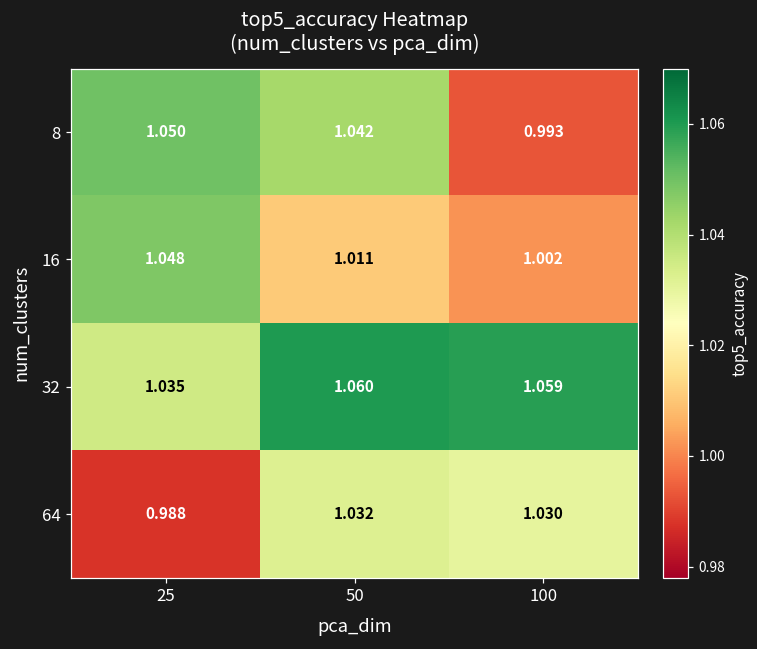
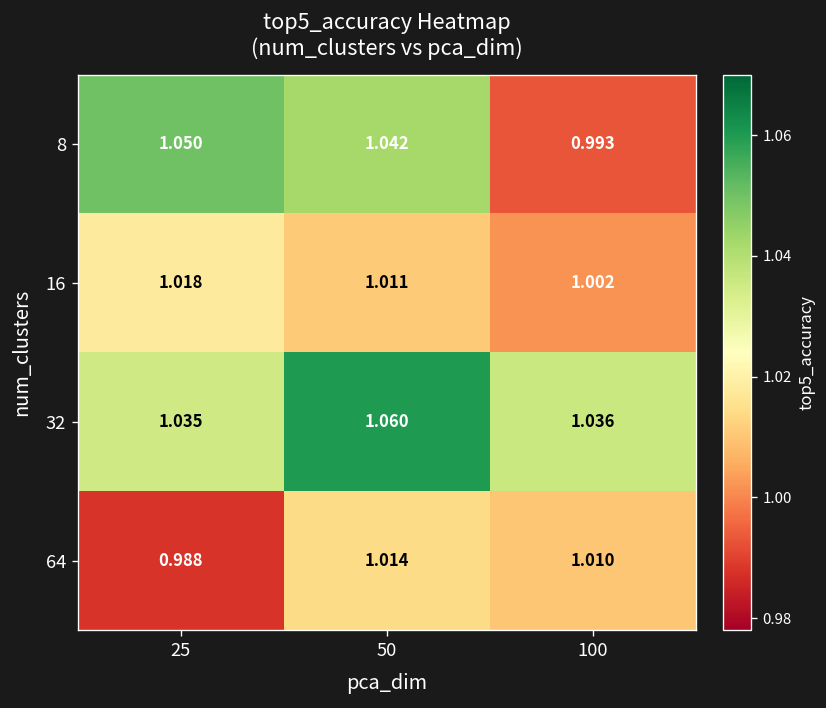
  {
    "8": {
      "25": 1.050,
      "50": 1.042,
      "100": 0.993
    },
    "16": {
-     "25": 1.048,
+     "25": 1.018,
      "50": 1.011,
      "100": 1.002
    },
    "32": {
      "25": 1.035,
      "50": 1.060,
-     "100": 1.059
+     "100": 1.036
    },
    "64": {
      "25": 0.988,
-     "50": 1.032,
-     "100": 1.030
+     "50": 1.014,
+     "100": 1.010
    }
  }
